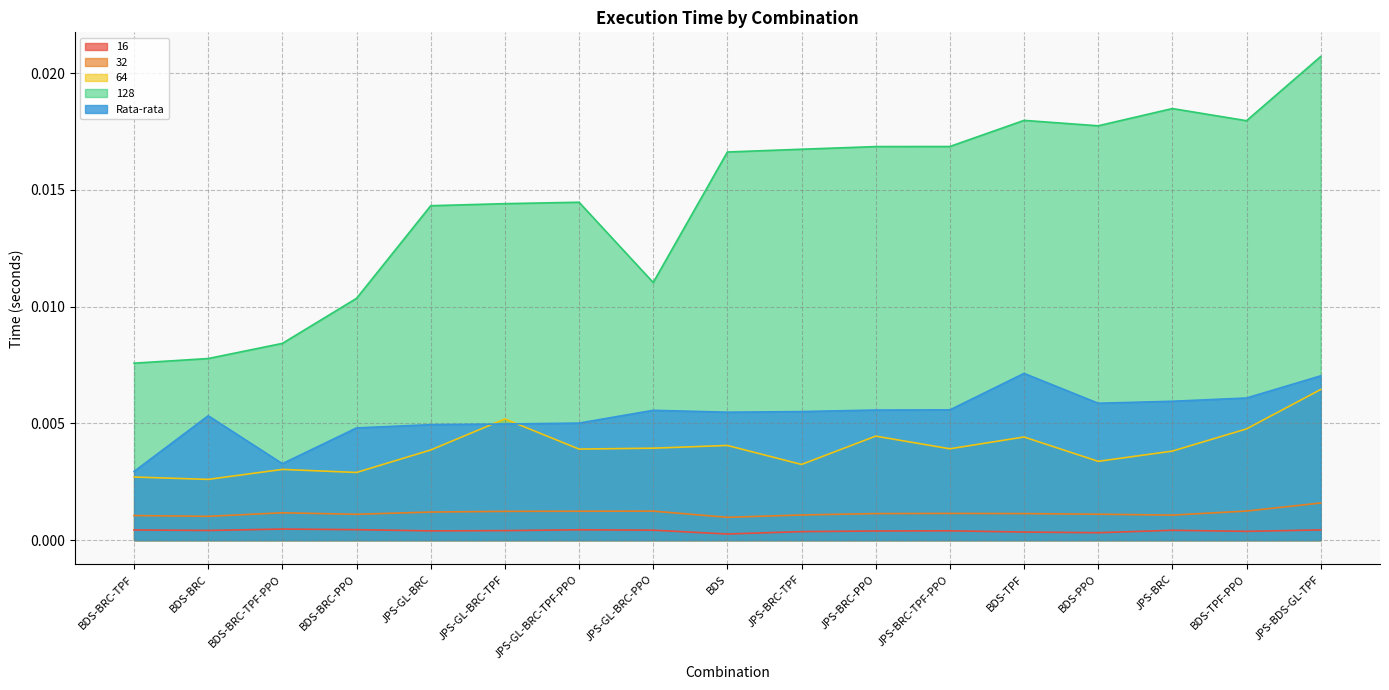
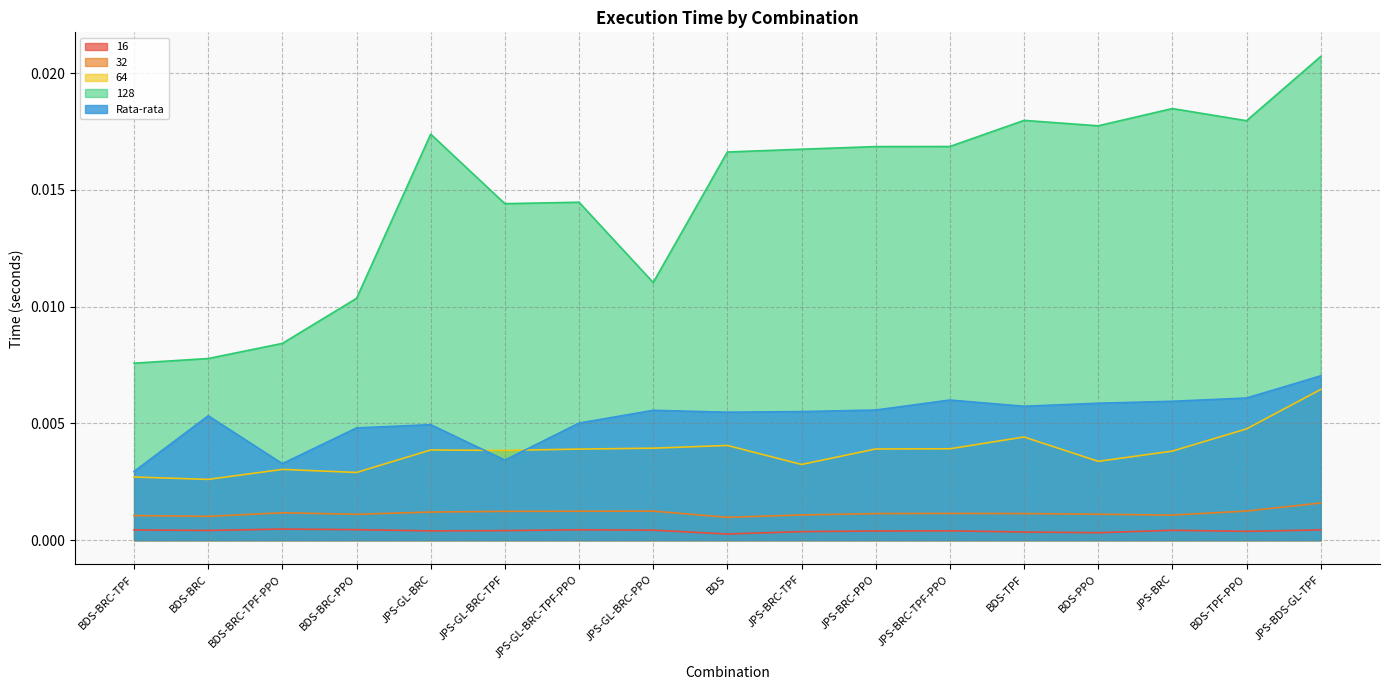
  {
    "64": {
      "BDS-BRC-TPF": 0.0027,
      "BDS-BRC": 0.0026,
      "BDS-BRC-TPF-PPO": 0.0030,
      "BDS-BRC-PPO": 0.0029,
      "JPS-GL-BRC": 0.0039,
-     "JPS-GL-BRC-TPF": 0.0052,
+     "JPS-GL-BRC-TPF": 0.0038,
      "JPS-GL-BRC-TPF-PPO": 0.0039,
      "JPS-GL-BRC-PPO": 0.0039,
      "BDS": 0.0041,
      "JPS-BRC-TPF": 0.0032,
-     "JPS-BRC-PPO": 0.0045,
+     "JPS-BRC-PPO": 0.0039,
      "JPS-BRC-TPF-PPO": 0.0039,
      "BDS-TPF": 0.0044,
      "BDS-PPO": 0.0034,
      "JPS-BRC": 0.0038,
      "BDS-TPF-PPO": 0.0048,
      "JPS-BDS-GL-TPF": 0.0065
    },
    "128": {
      "BDS-BRC-TPF": 0.0076,
      "BDS-BRC": 0.0078,
      "BDS-BRC-TPF-PPO": 0.0084,
      "BDS-BRC-PPO": 0.0104,
-     "JPS-GL-BRC": 0.0143,
+     "JPS-GL-BRC": 0.0174,
      "JPS-GL-BRC-TPF": 0.0144,
      "JPS-GL-BRC-TPF-PPO": 0.0145,
      "JPS-GL-BRC-PPO": 0.0110,
      "BDS": 0.0166,
      "JPS-BRC-TPF": 0.0167,
      "JPS-BRC-PPO": 0.0169,
      "JPS-BRC-TPF-PPO": 0.0169,
      "BDS-TPF": 0.0180,
      "BDS-PPO": 0.0177,
      "JPS-BRC": 0.0185,
      "BDS-TPF-PPO": 0.0180,
      "JPS-BDS-GL-TPF": 0.0207
    },
    "Rata-rata": {
      "BDS-BRC-TPF": 0.0029,
      "BDS-BRC": 0.0053,
      "BDS-BRC-TPF-PPO": 0.0033,
      "BDS-BRC-PPO": 0.0048,
      "JPS-GL-BRC": 0.0049,
-     "JPS-GL-BRC-TPF": 0.0050,
+     "JPS-GL-BRC-TPF": 0.0034,
      "JPS-GL-BRC-TPF-PPO": 0.0050,
      "JPS-GL-BRC-PPO": 0.0056,
      "BDS": 0.0055,
      "JPS-BRC-TPF": 0.0055,
      "JPS-BRC-PPO": 0.0056,
-     "JPS-BRC-TPF-PPO": 0.0056,
-     "BDS-TPF": 0.0071,
+     "JPS-BRC-TPF-PPO": 0.0060,
+     "BDS-TPF": 0.0057,
      "BDS-PPO": 0.0059,
      "JPS-BRC": 0.0060,
      "BDS-TPF-PPO": 0.0061,
      "JPS-BDS-GL-TPF": 0.0070
    }
  }
